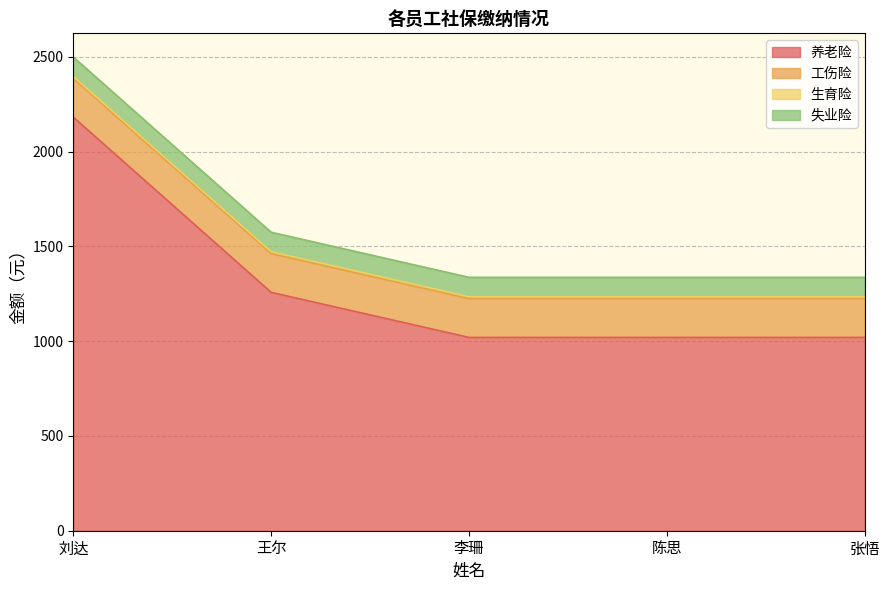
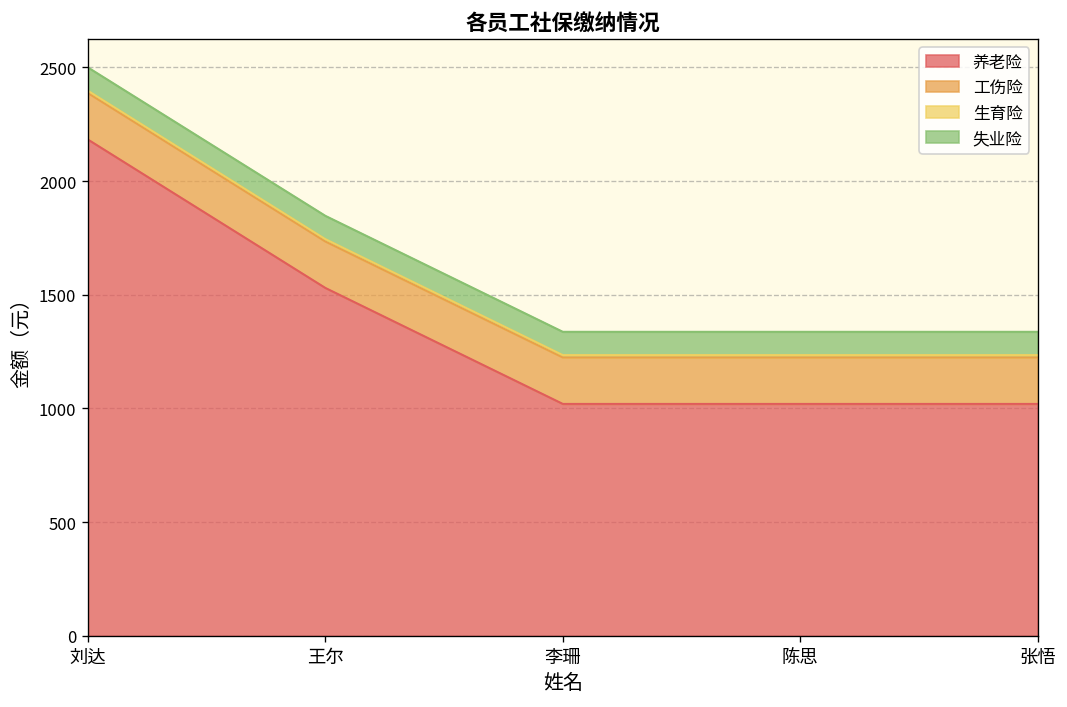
  {
    "养老险": {
      "刘达": 2180,
-     "王尔": 1260,
+     "王尔": 1530,
      "李珊": 1020,
      "陈思": 1020,
      "张悟": 1020
    },
    "失业险": {
      "刘达": 100,
      "王尔": 100,
      "李珊": 100,
      "陈思": 100,
      "张悟": 100
    }
  }
